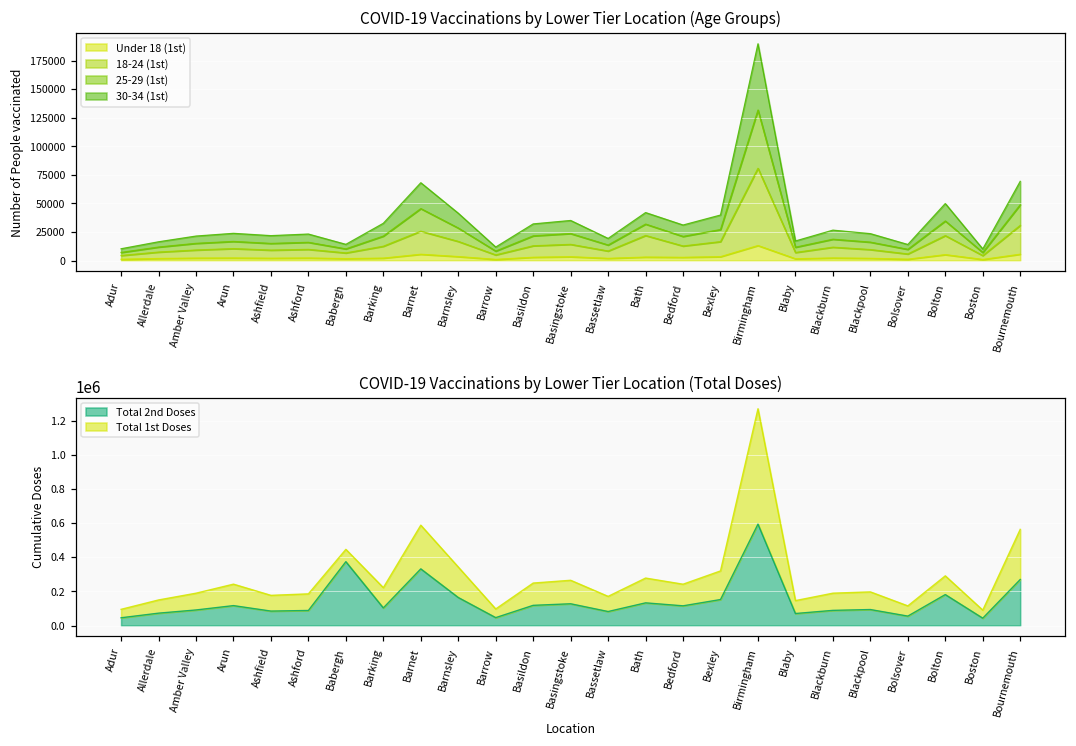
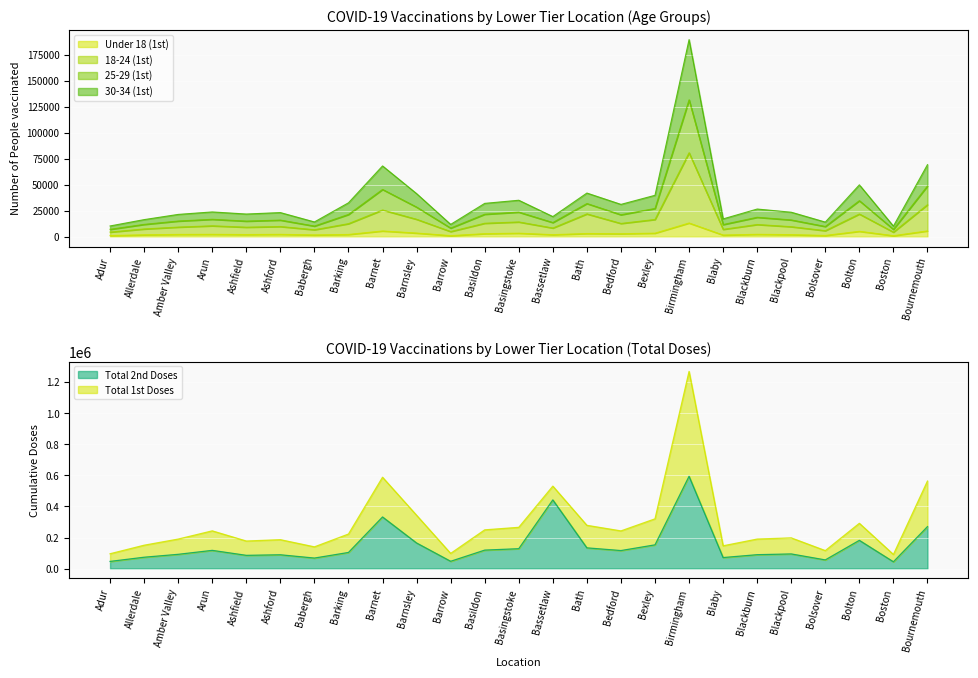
  {
    "COVID-19 Vaccinations by Lower Tier Location (Total Doses)": {
      "Total 2nd Doses": {
        "Adur": 50000,
        "Allerdale": 70000,
        "Amber Valley": 90000,
        "Arun": 120000,
        "Ashfield": 90000,
        "Ashford": 90000,
-       "Babergh": 370000,
+       "Babergh": 70000,
        "Barking": 100000,
        "Barnet": 330000,
        "Barnsley": 160000,
        "Barrow": 50000,
        "Basildon": 120000,
        "Basingstoke": 130000,
-       "Bassetlaw": 80000,
+       "Bassetlaw": 440000,
        "Bath": 130000,
        "Bedford": 120000,
        "Bexley": 150000,
        "Birmingham": 590000,
        "Blaby": 70000,
        "Blackburn": 90000,
        "Blackpool": 90000,
        "Bolsover": 60000,
        "Bolton": 180000,
        "Boston": 40000,
        "Bournemouth": 270000
      },
      "Total 1st Doses": {
        "Adur": 50000,
        "Allerdale": 80000,
        "Amber Valley": 100000,
        "Arun": 130000,
        "Ashfield": 90000,
        "Ashford": 100000,
        "Babergh": 70000,
        "Barking": 120000,
        "Barnet": 260000,
        "Barnsley": 180000,
        "Barrow": 50000,
        "Basildon": 130000,
        "Basingstoke": 140000,
        "Bassetlaw": 90000,
        "Bath": 150000,
        "Bedford": 130000,
        "Bexley": 170000,
        "Birmingham": 680000,
        "Blaby": 80000,
        "Blackburn": 100000,
        "Blackpool": 100000,
        "Bolsover": 60000,
        "Bolton": 110000,
        "Boston": 50000,
        "Bournemouth": 290000
      }
    }
  }
